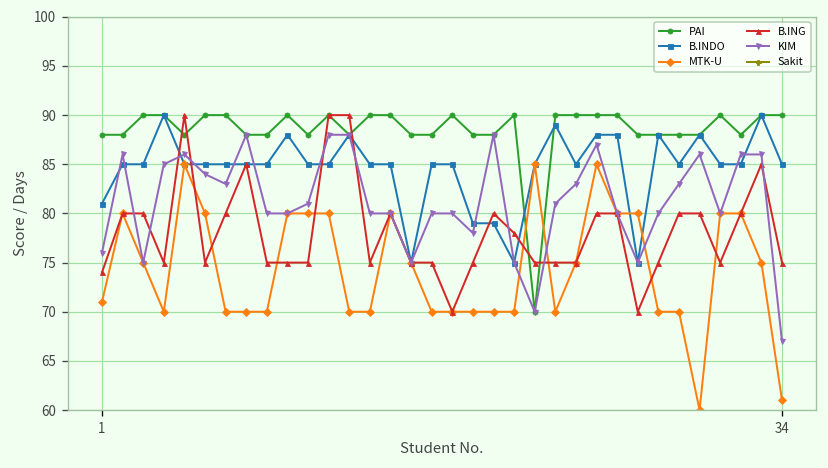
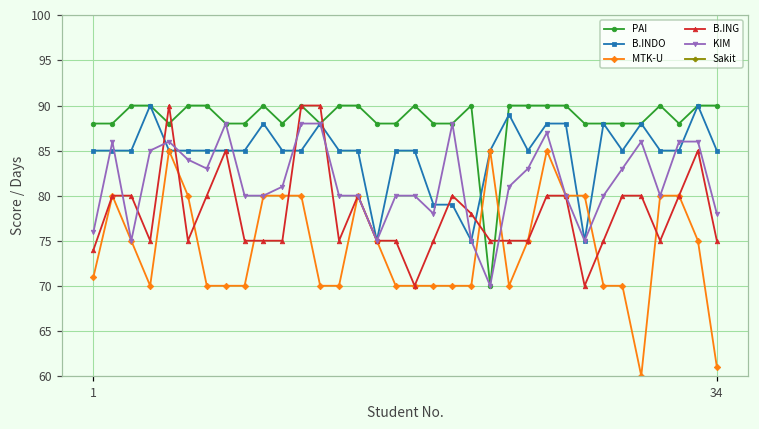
  {
    "PAI": {
      "1": 88,
      "34": 90
    },
    "B.INDO": {
-     "1": 81,
+     "1": 85,
      "34": 85
    },
    "MTK-U": {
      "1": 71,
      "34": 61
    },
    "B.ING": {
      "1": 74,
      "34": 75
    },
    "KIM": {
      "1": 76,
-     "34": 67
+     "34": 78
    }
  }
